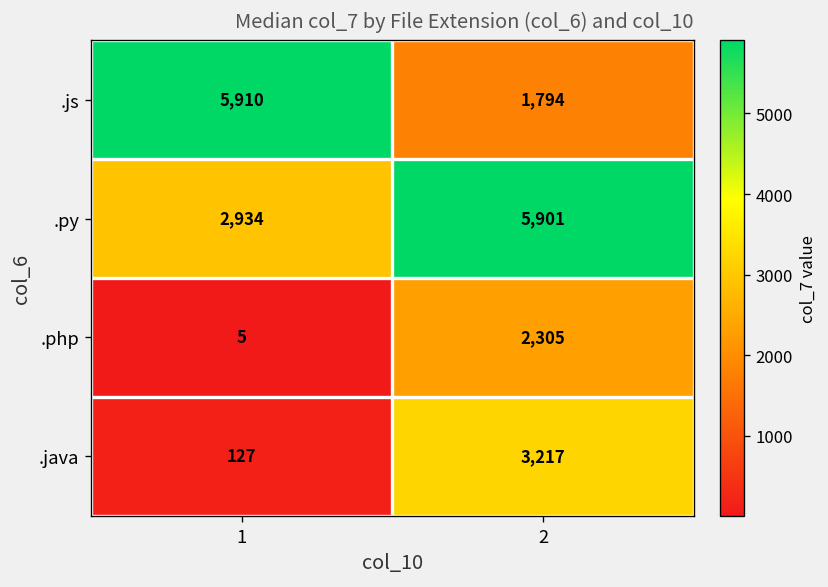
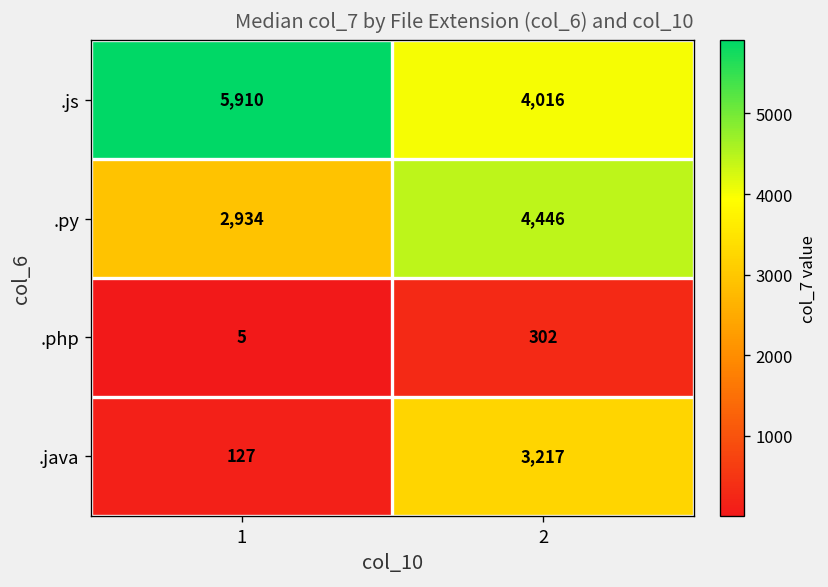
  {
    ".js": {
      "1": "5,910",
-     "2": "1,794"
+     "2": "4,016"
    },
    ".py": {
      "1": "2,934",
-     "2": "5,901"
+     "2": "4,446"
    },
    ".php": {
      "1": "5",
-     "2": "2,305"
+     "2": "302"
    },
    ".java": {
      "1": "127",
      "2": "3,217"
    }
  }
